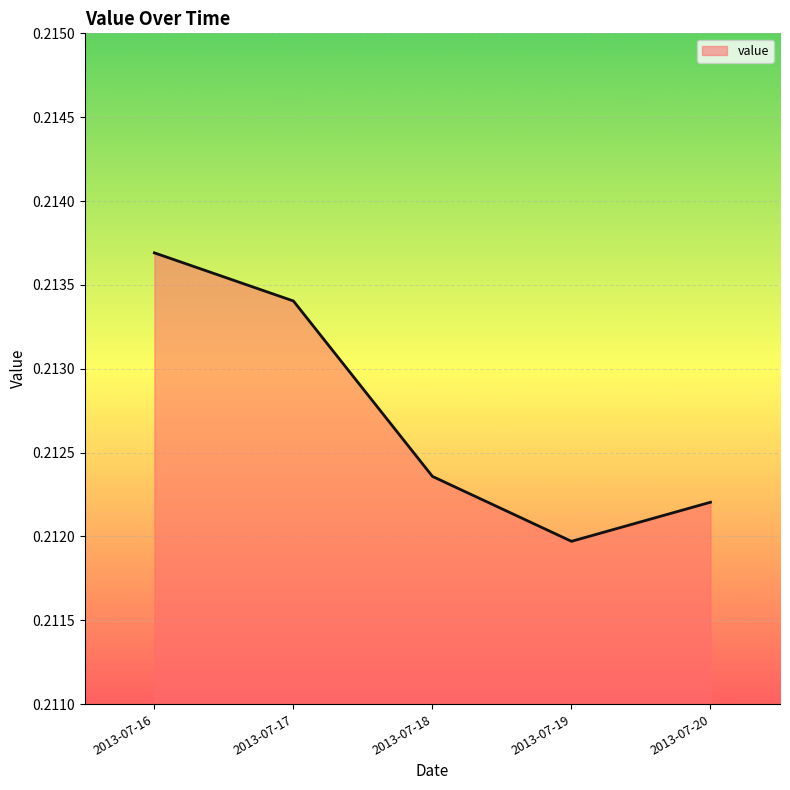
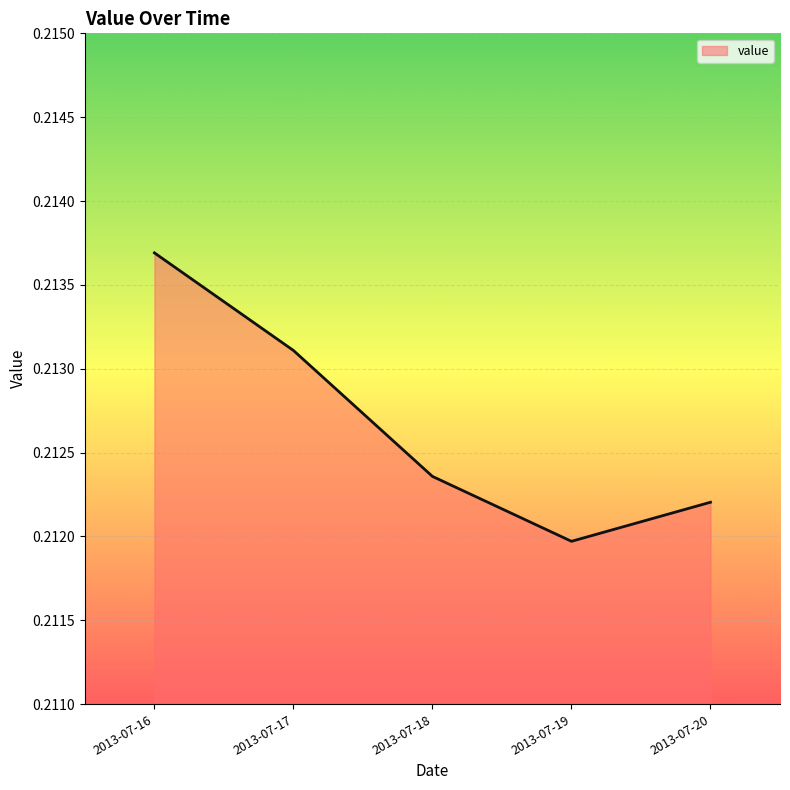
  {
    "2013-07-16": 0.21369,
-   "2013-07-17": 0.21340,
+   "2013-07-17": 0.21311,
    "2013-07-18": 0.21236,
    "2013-07-19": 0.21197,
    "2013-07-20": 0.21220
  }
